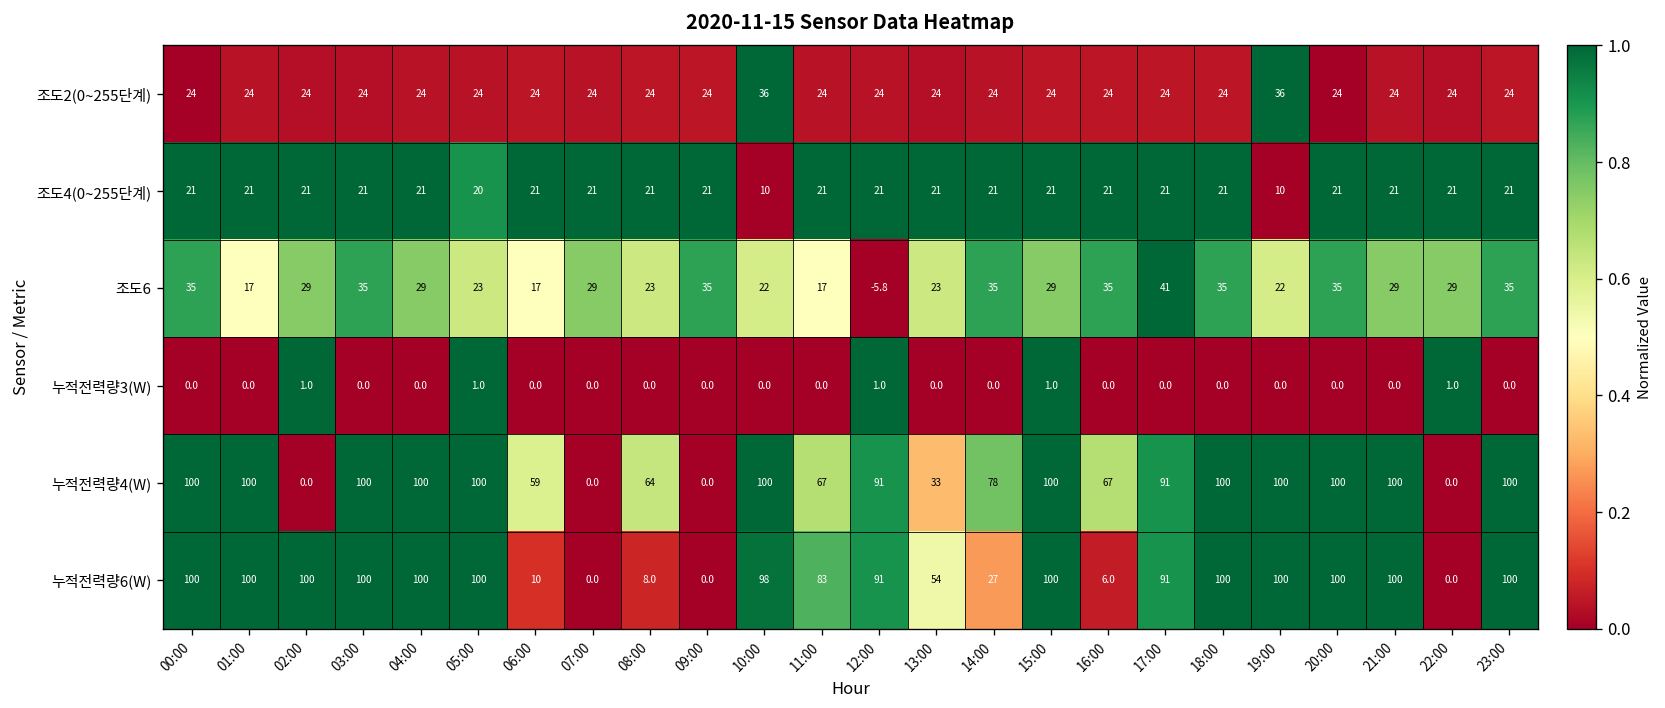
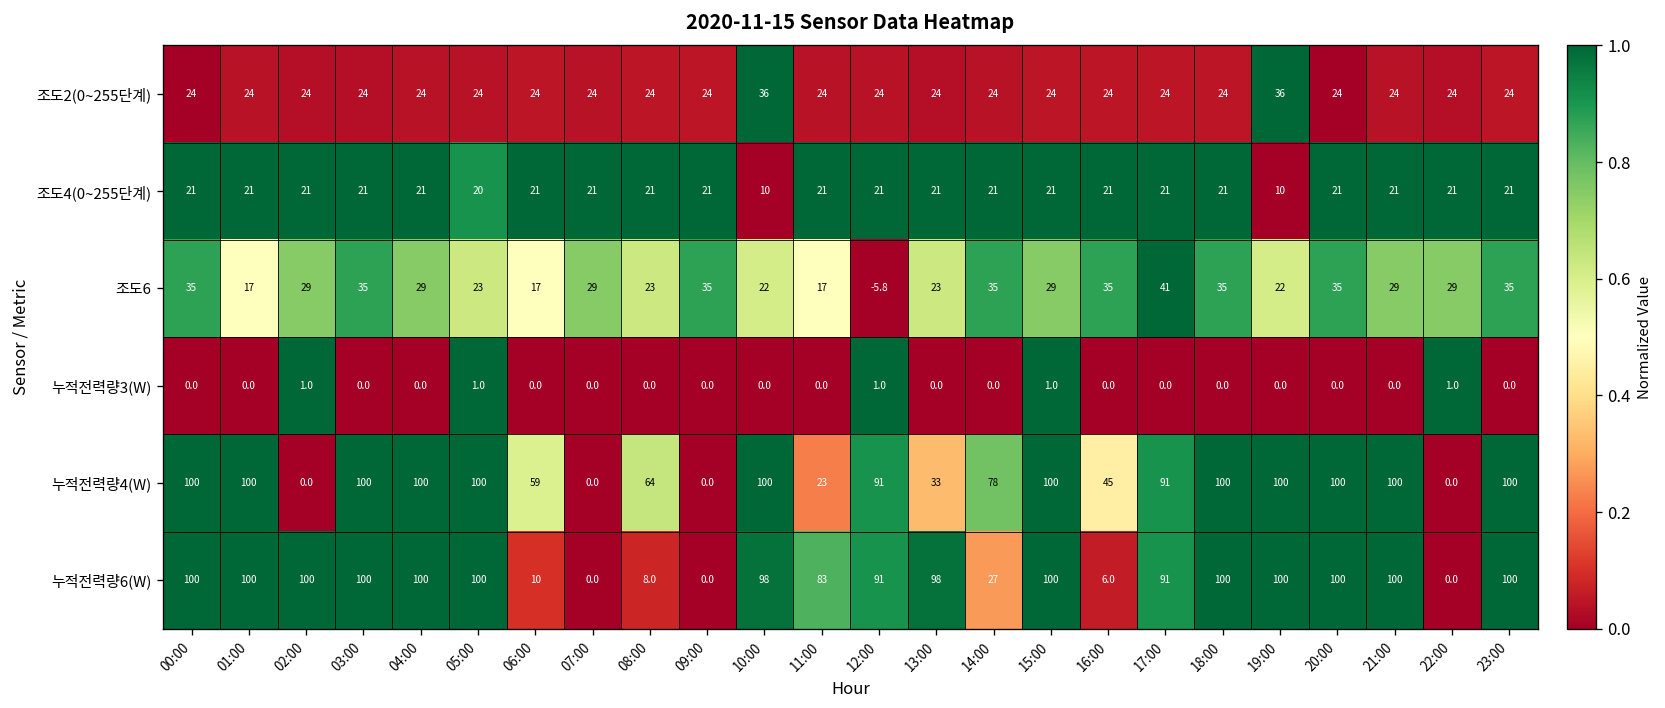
  {
    "조도2(0~255단계)": {
      "00:00": 24,
      "01:00": 24,
      "02:00": 24,
      "03:00": 24,
      "04:00": 24,
      "05:00": 24,
      "06:00": 24,
      "07:00": 24,
      "08:00": 24,
      "09:00": 24,
      "10:00": 36,
      "11:00": 24,
      "12:00": 24,
      "13:00": 24,
      "14:00": 24,
      "15:00": 24,
      "16:00": 24,
      "17:00": 24,
      "18:00": 24,
      "19:00": 36,
      "20:00": 24,
      "21:00": 24,
      "22:00": 24,
      "23:00": 24
    },
    "조도4(0~255단계)": {
      "00:00": 21,
      "01:00": 21,
      "02:00": 21,
      "03:00": 21,
      "04:00": 21,
      "05:00": 20,
      "06:00": 21,
      "07:00": 21,
      "08:00": 21,
      "09:00": 21,
      "10:00": 10,
      "11:00": 21,
      "12:00": 21,
      "13:00": 21,
      "14:00": 21,
      "15:00": 21,
      "16:00": 21,
      "17:00": 21,
      "18:00": 21,
      "19:00": 10,
      "20:00": 21,
      "21:00": 21,
      "22:00": 21,
      "23:00": 21
    },
    "조도6": {
      "00:00": 35,
      "01:00": 17,
      "02:00": 29,
      "03:00": 35,
      "04:00": 29,
      "05:00": 23,
      "06:00": 17,
      "07:00": 29,
      "08:00": 23,
      "09:00": 35,
      "10:00": 22,
      "11:00": 17,
      "12:00": -5.8,
      "13:00": 23,
      "14:00": 35,
      "15:00": 29,
      "16:00": 35,
      "17:00": 41,
      "18:00": 35,
      "19:00": 22,
      "20:00": 35,
      "21:00": 29,
      "22:00": 29,
      "23:00": 35
    },
    "누적전력량3(W)": {
      "00:00": 0.0,
      "01:00": 0.0,
      "02:00": 1.0,
      "03:00": 0.0,
      "04:00": 0.0,
      "05:00": 1.0,
      "06:00": 0.0,
      "07:00": 0.0,
      "08:00": 0.0,
      "09:00": 0.0,
      "10:00": 0.0,
      "11:00": 0.0,
      "12:00": 1.0,
      "13:00": 0.0,
      "14:00": 0.0,
      "15:00": 1.0,
      "16:00": 0.0,
      "17:00": 0.0,
      "18:00": 0.0,
      "19:00": 0.0,
      "20:00": 0.0,
      "21:00": 0.0,
      "22:00": 1.0,
      "23:00": 0.0
    },
    "누적전력량4(W)": {
      "00:00": 100,
      "01:00": 100,
      "02:00": 0.0,
      "03:00": 100,
      "04:00": 100,
      "05:00": 100,
      "06:00": 59,
      "07:00": 0.0,
      "08:00": 64,
      "09:00": 0.0,
      "10:00": 100,
-     "11:00": 67,
+     "11:00": 23,
      "12:00": 91,
      "13:00": 33,
      "14:00": 78,
      "15:00": 100,
-     "16:00": 67,
+     "16:00": 45,
      "17:00": 91,
      "18:00": 100,
      "19:00": 100,
      "20:00": 100,
      "21:00": 100,
      "22:00": 0.0,
      "23:00": 100
    },
    "누적전력량6(W)": {
      "00:00": 100,
      "01:00": 100,
      "02:00": 100,
      "03:00": 100,
      "04:00": 100,
      "05:00": 100,
      "06:00": 10,
      "07:00": 0.0,
      "08:00": 8.0,
      "09:00": 0.0,
      "10:00": 98,
      "11:00": 83,
      "12:00": 91,
-     "13:00": 54,
+     "13:00": 98,
      "14:00": 27,
      "15:00": 100,
      "16:00": 6.0,
      "17:00": 91,
      "18:00": 100,
      "19:00": 100,
      "20:00": 100,
      "21:00": 100,
      "22:00": 0.0,
      "23:00": 100
    }
  }
